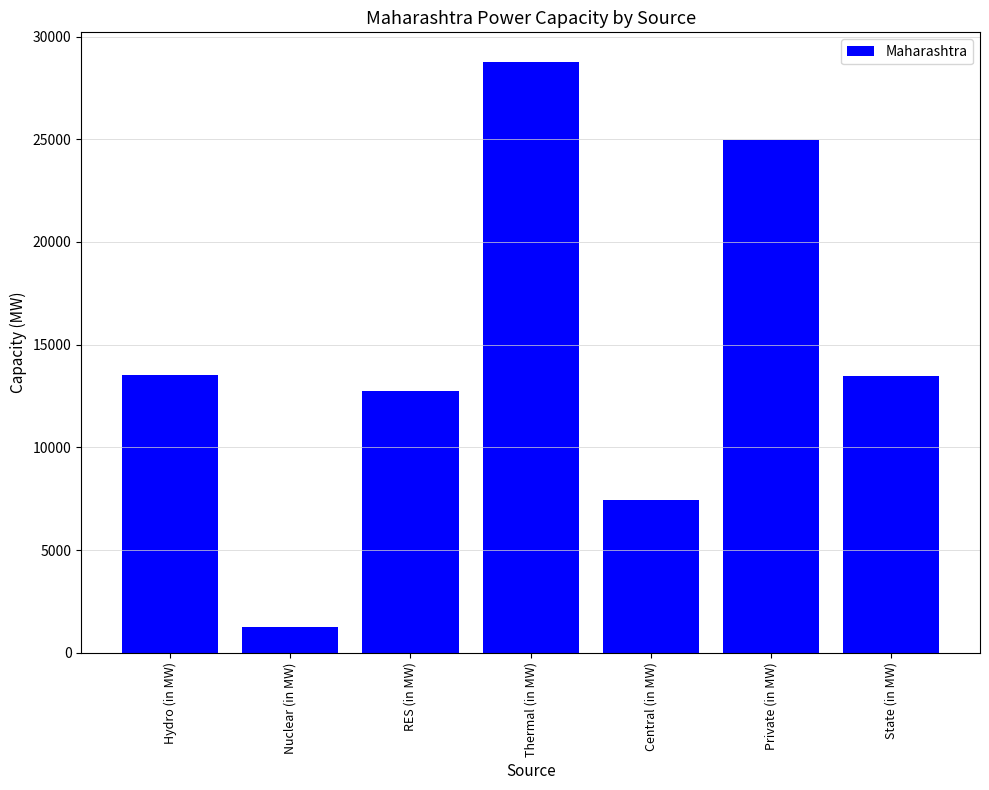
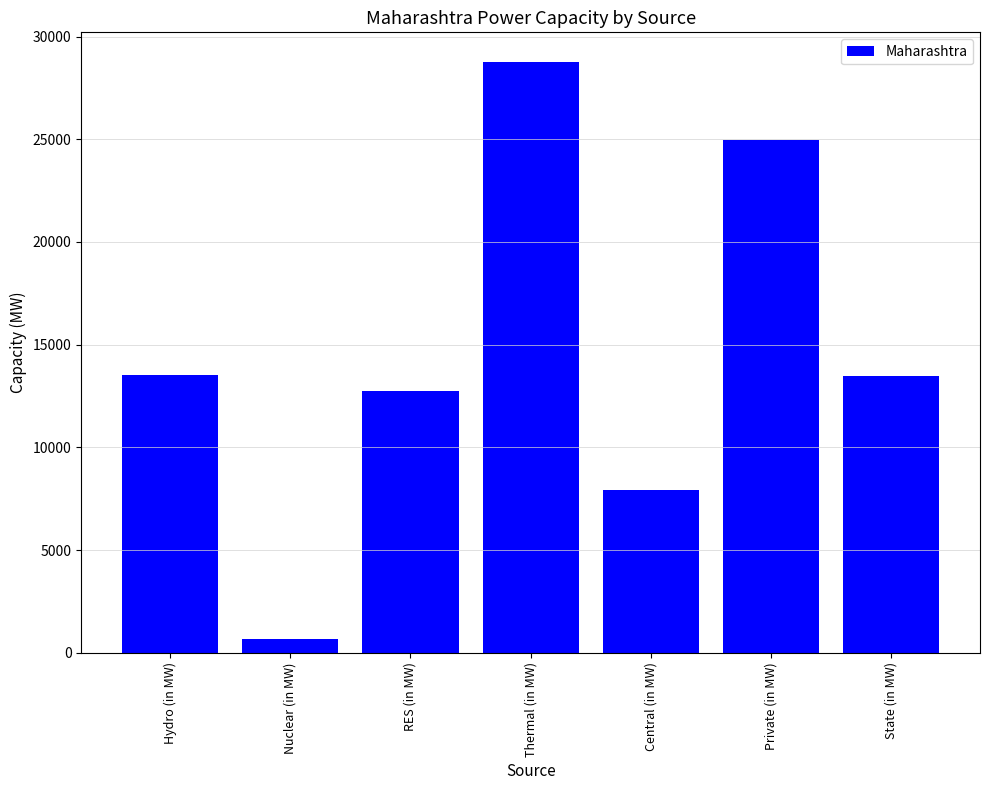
  {
    "Hydro (in MW)": 13500,
-   "Nuclear (in MW)": 1300,
+   "Nuclear (in MW)": 700,
    "RES (in MW)": 12800,
    "Thermal (in MW)": 28800,
-   "Central (in MW)": 7500,
+   "Central (in MW)": 7900,
    "Private (in MW)": 25000,
    "State (in MW)": 13500
  }
